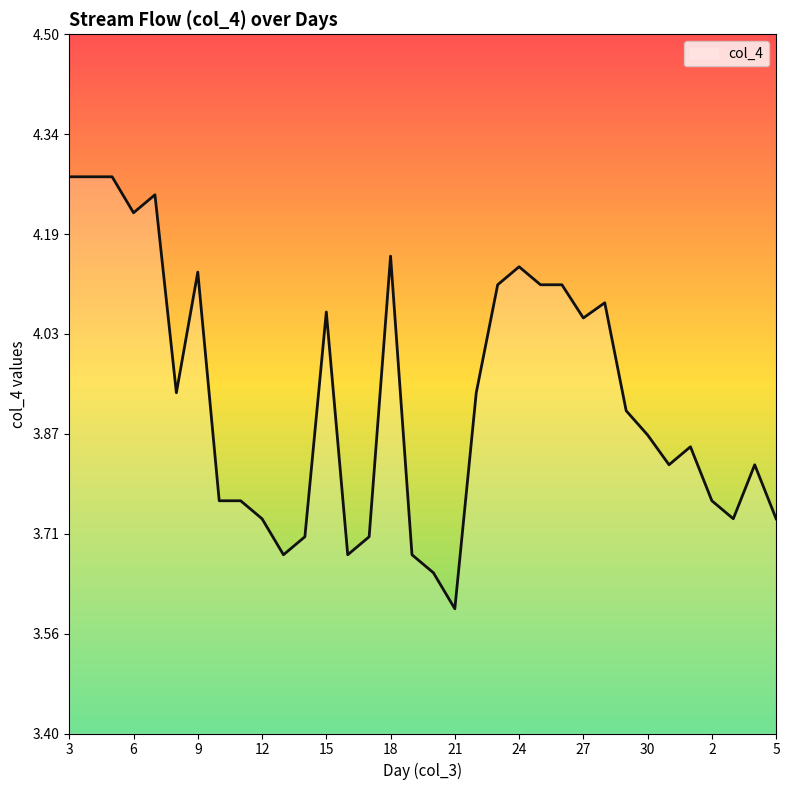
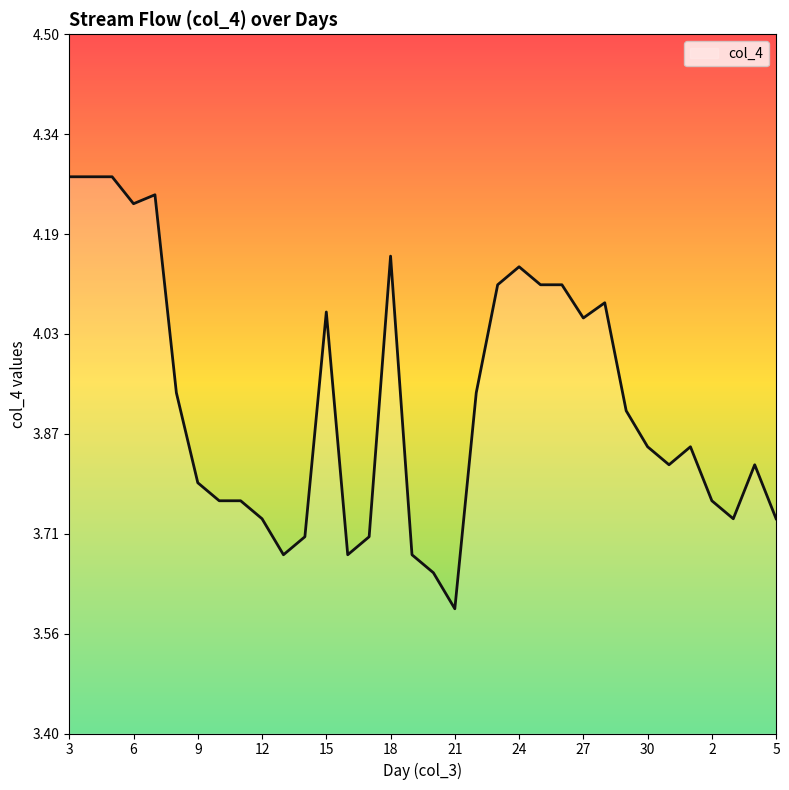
  {
    "3": 4.28,
-   "6": 4.22,
-   "9": 4.13,
+   "6": 4.23,
+   "9": 3.79,
    "12": 3.74,
    "15": 4.06,
    "18": 4.15,
    "21": 3.60,
    "24": 4.13,
    "27": 4.05,
-   "30": 3.87
+   "30": 3.85
  }
